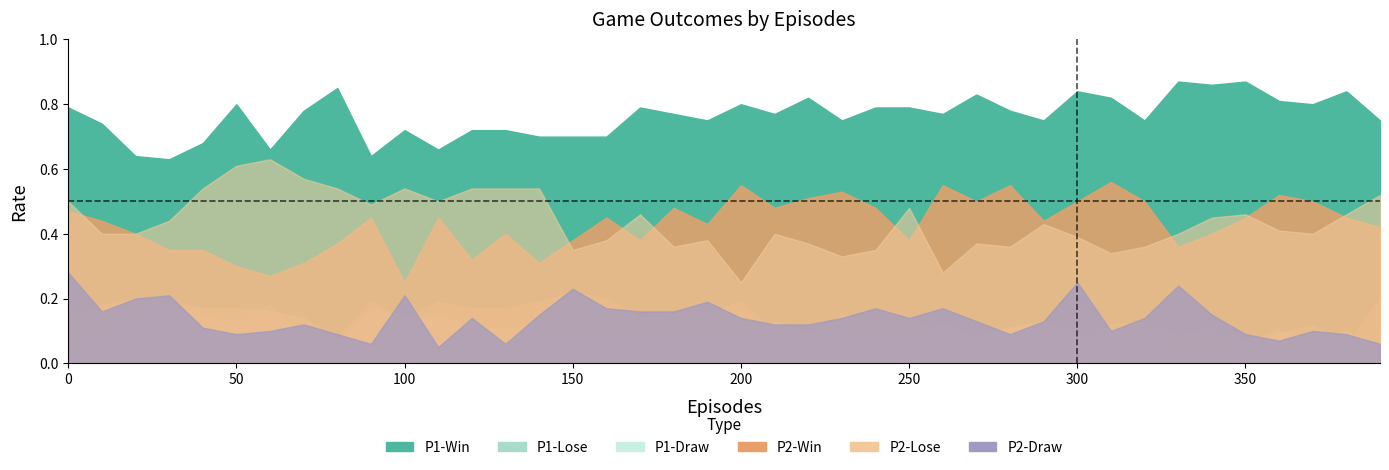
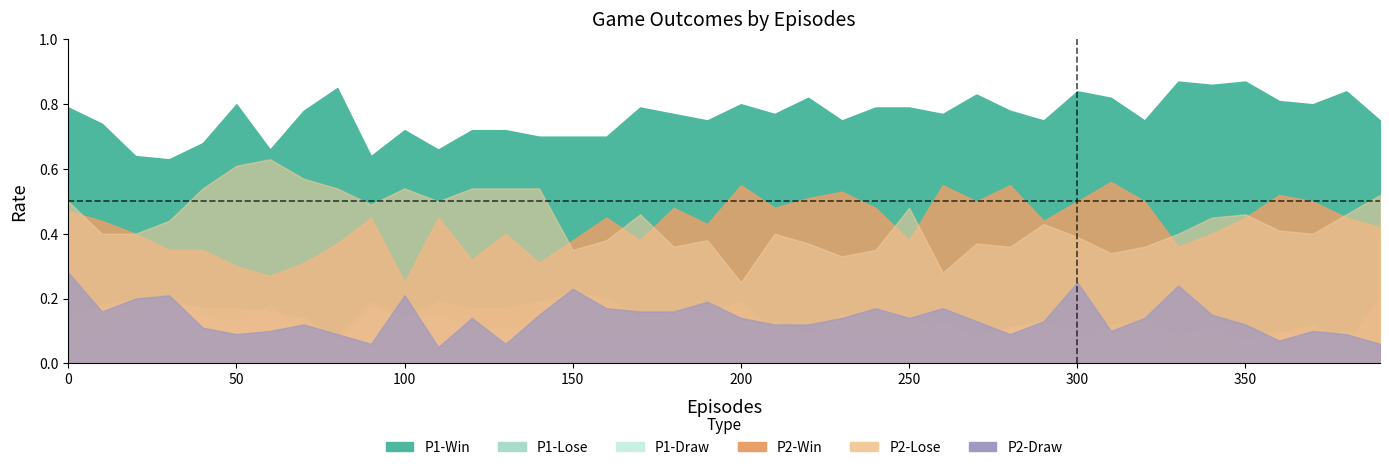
  {
    "P1-Win": {
      "0": 0.79,
      "50": 0.80,
      "100": 0.72,
      "150": 0.70,
      "200": 0.80,
      "250": 0.79,
      "300": 0.84,
      "350": 0.87
    },
    "P2-Win": {
      "0": 0.47,
      "50": 0.30,
      "100": 0.25,
      "150": 0.38,
      "200": 0.55,
      "250": 0.38,
      "300": 0.50,
      "350": 0.45
    },
    "P2-Lose": {
      "0": 0.50,
      "50": 0.61,
      "100": 0.54,
      "150": 0.35,
      "200": 0.25,
      "250": 0.48,
      "300": 0.39,
      "350": 0.46
    },
    "P2-Draw": {
      "0": 0.28,
      "50": 0.09,
      "100": 0.21,
      "150": 0.23,
      "200": 0.14,
      "300": 0.25,
-     "350": 0.09
+     "350": 0.12
    }
  }
